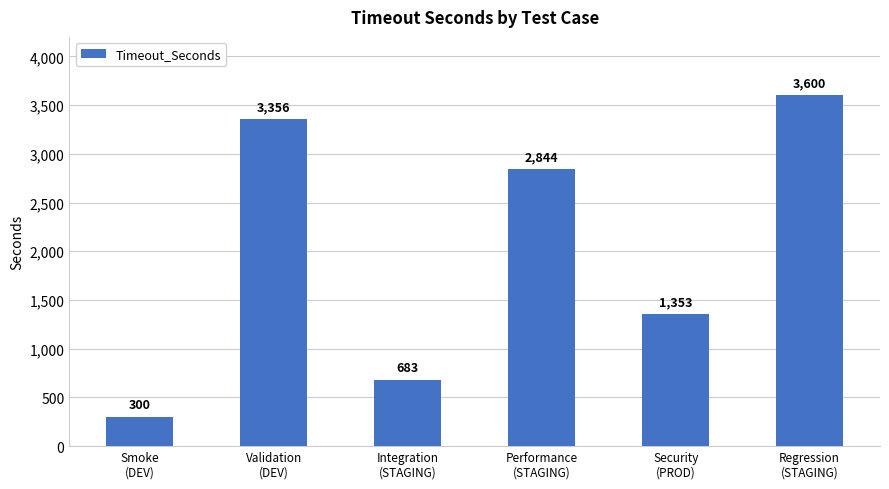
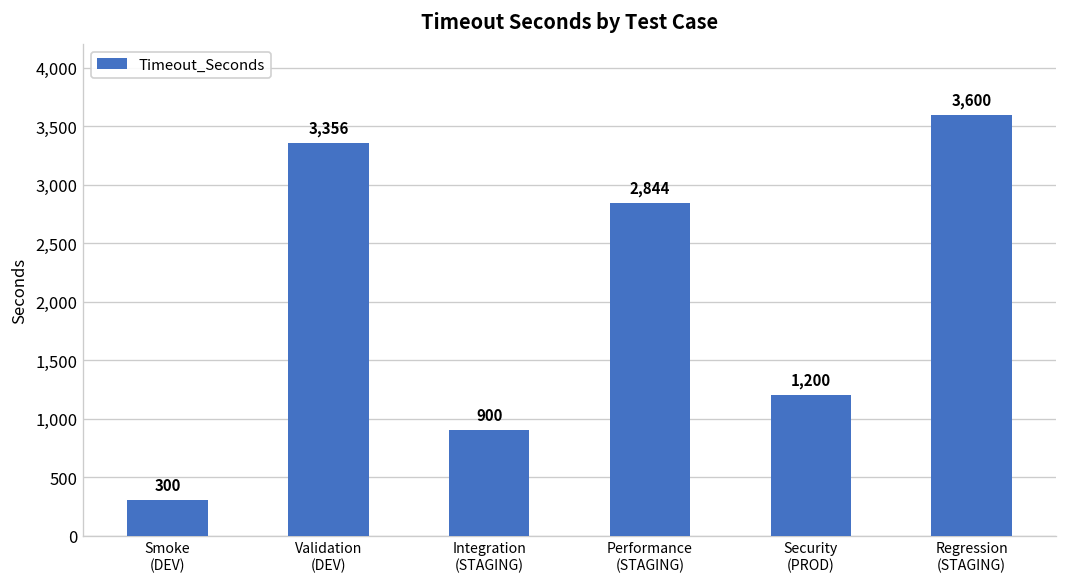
  {
    "Smoke (DEV)": "300",
    "Validation (DEV)": "3,356",
-   "Integration (STAGING)": "683",
+   "Integration (STAGING)": "900",
    "Performance (STAGING)": "2,844",
-   "Security (PROD)": "1,353",
+   "Security (PROD)": "1,200",
    "Regression (STAGING)": "3,600"
  }
